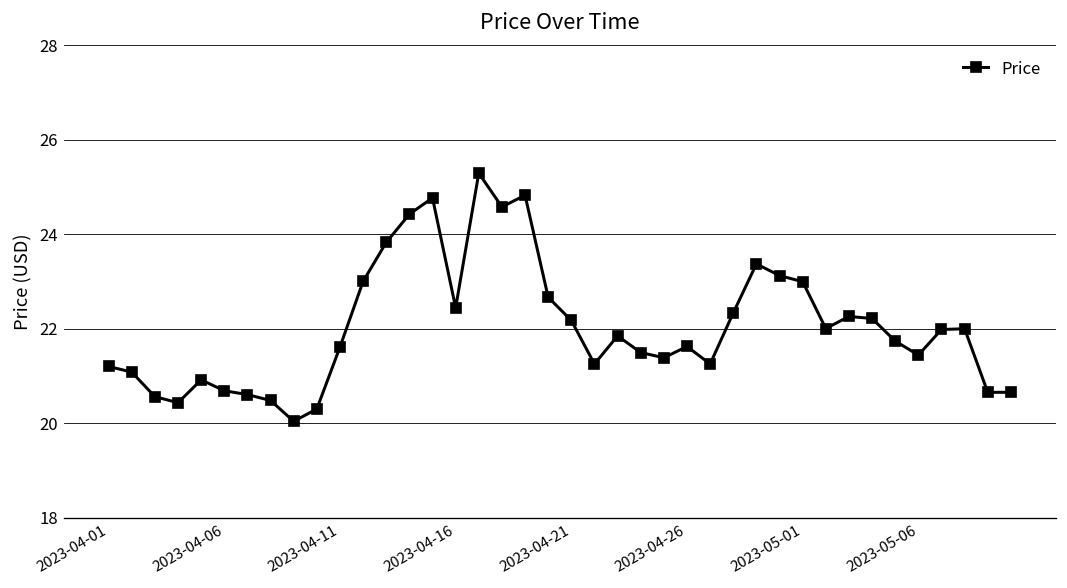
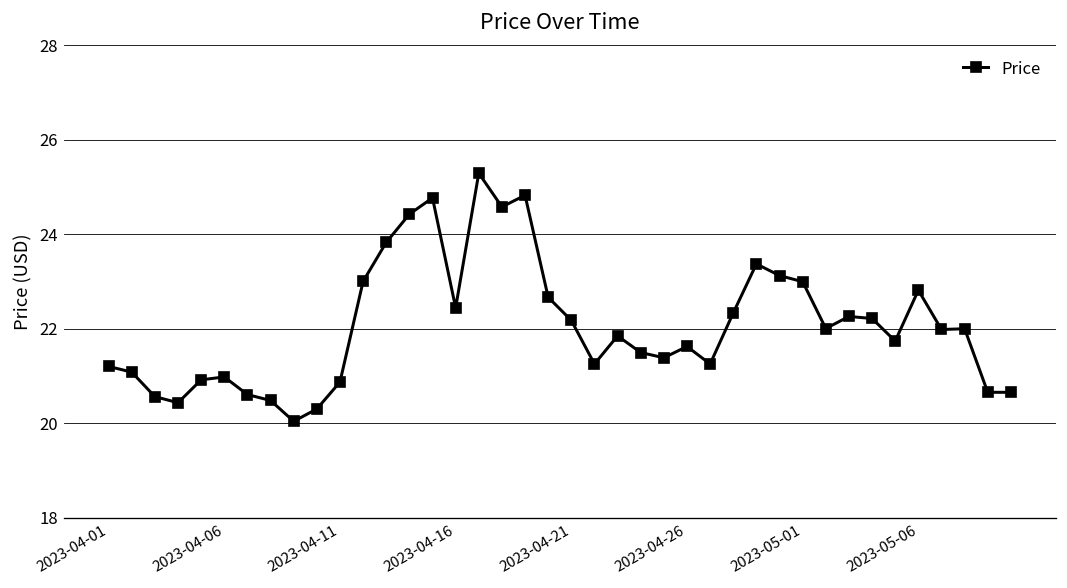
  {
    "2023-04-01": 21.2,
-   "2023-04-06": 20.7,
-   "2023-04-11": 21.6,
+   "2023-04-06": 21.0,
+   "2023-04-11": 20.9,
    "2023-04-16": 22.4,
    "2023-04-21": 22.2,
    "2023-04-26": 21.6,
    "2023-05-01": 23.0,
-   "2023-05-06": 21.4
+   "2023-05-06": 22.8
  }
